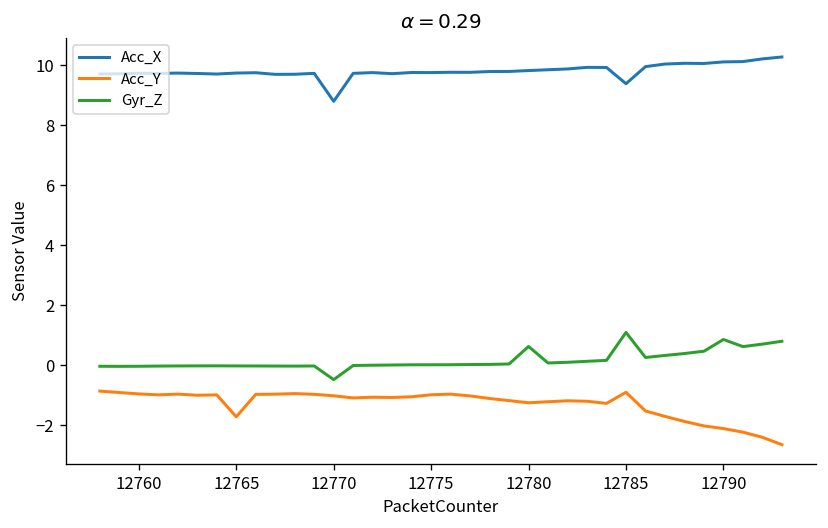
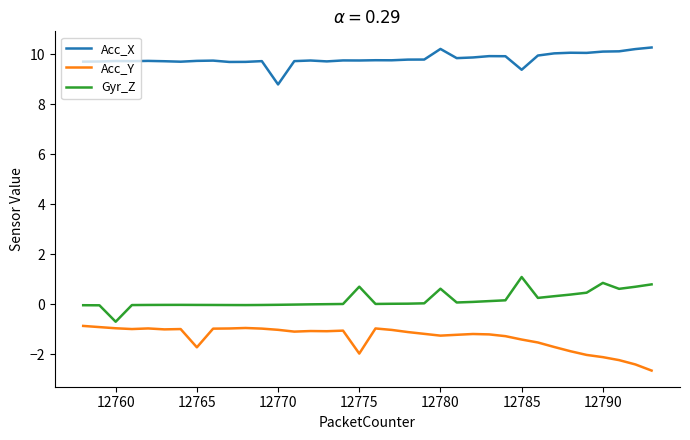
  {
    "Acc_X": {
      "12765": 9.7,
      "12770": 8.8,
      "12775": 9.8,
-     "12780": 9.8,
+     "12780": 10.2,
      "12785": 9.4,
      "12790": 10.1
    },
    "Acc_Y": {
      "12760": -1.0,
      "12765": -1.7,
      "12770": -1.0,
-     "12775": -1.0,
+     "12775": -2.0,
      "12780": -1.2,
-     "12785": -0.9,
+     "12785": -1.4,
      "12790": -2.1
    },
    "Gyr_Z": {
-     "12760": 0.0,
+     "12760": -0.7,
      "12765": 0.0,
-     "12770": -0.5,
-     "12775": 0.0,
+     "12770": 0.0,
+     "12775": 0.7,
      "12780": 0.6,
      "12785": 1.1,
      "12790": 0.9
    }
  }
